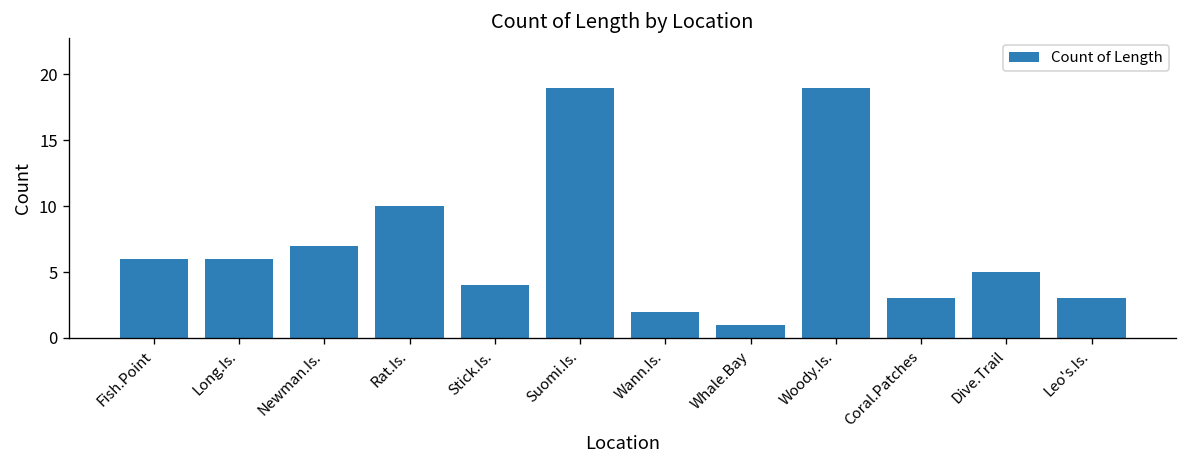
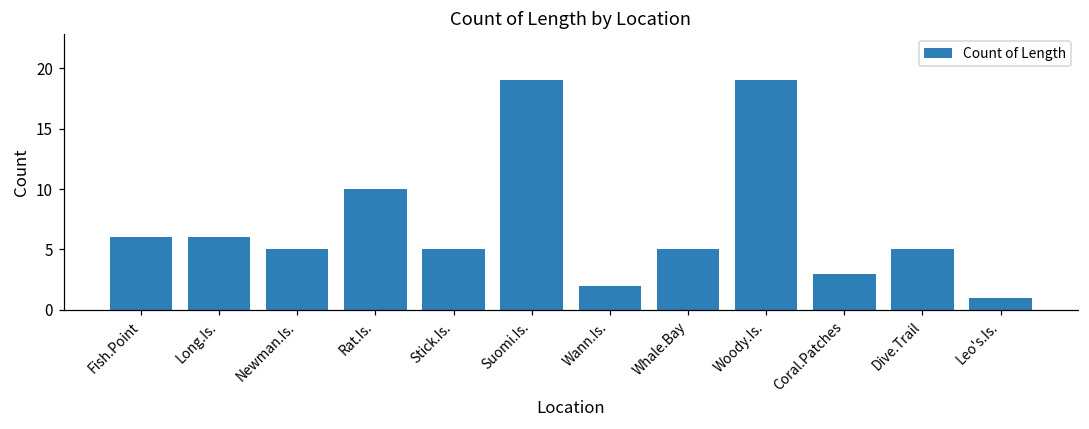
  {
    "Fish.Point": 6,
    "Long.Is.": 6,
-   "Newman.Is.": 7,
+   "Newman.Is.": 5,
    "Rat.Is.": 10,
-   "Stick.Is.": 4,
+   "Stick.Is.": 5,
    "Suomi.Is.": 19,
    "Wann.Is.": 2,
-   "Whale.Bay": 1,
+   "Whale.Bay": 5,
    "Woody.Is.": 19,
    "Coral.Patches": 3,
    "Dive.Trail": 5,
-   "Leo's.Is.": 3
+   "Leo's.Is.": 1
  }
